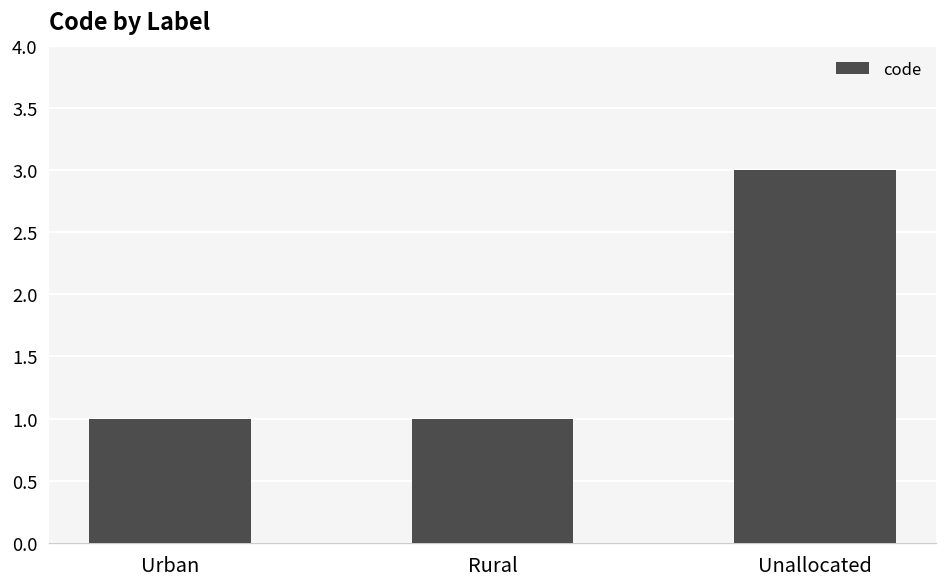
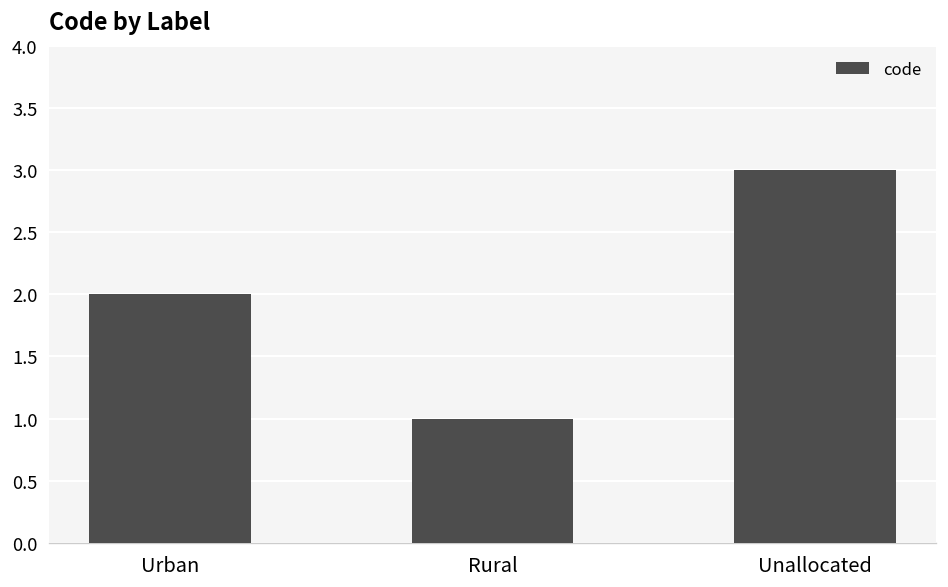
  {
-   "Urban": 1,
+   "Urban": 2,
    "Rural": 1,
    "Unallocated": 3
  }
